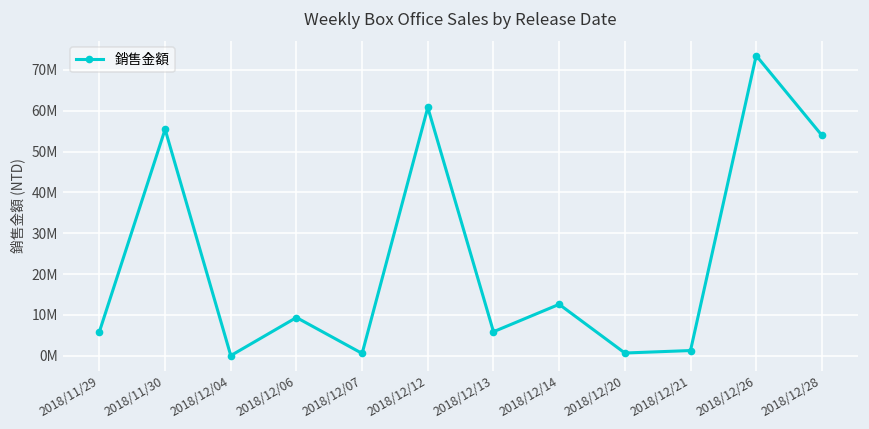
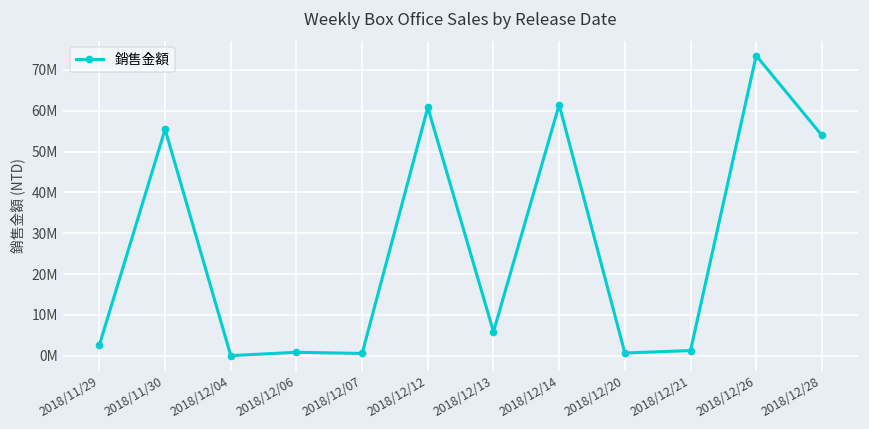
  {
-   "2018/11/29": 6000000,
+   "2018/11/29": 3000000,
    "2018/11/30": 55000000,
    "2018/12/04": 0,
-   "2018/12/06": 9000000,
+   "2018/12/06": 1000000,
    "2018/12/07": 1000000,
    "2018/12/12": 61000000,
    "2018/12/13": 6000000,
-   "2018/12/14": 13000000,
+   "2018/12/14": 61000000,
    "2018/12/20": 1000000,
    "2018/12/21": 1000000,
    "2018/12/26": 74000000,
    "2018/12/28": 54000000
  }
